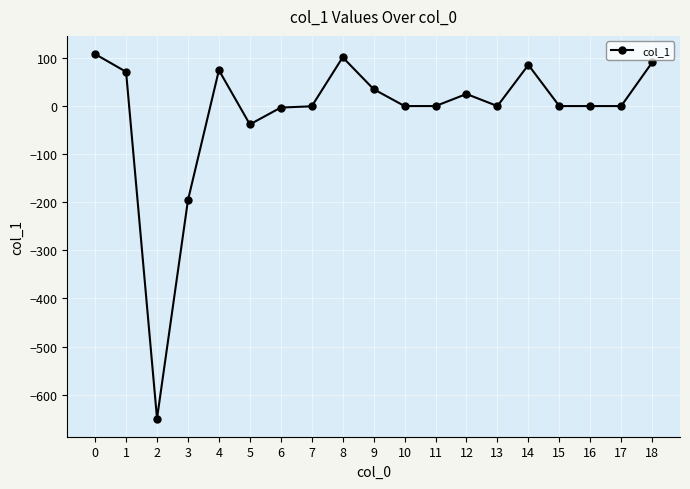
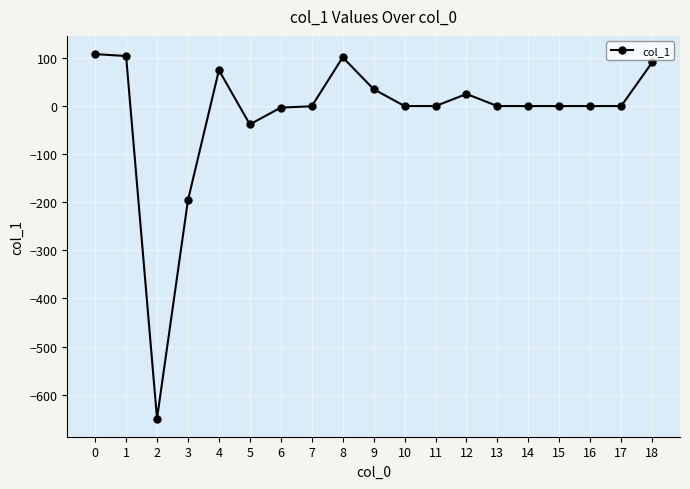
  {
    "0": 110,
-   "1": 70,
+   "1": 100,
    "2": -650,
    "3": -200,
    "4": 70,
    "5": -40,
    "6": 0,
    "7": 0,
    "8": 100,
    "9": 40,
    "10": 0,
    "11": 0,
    "12": 30,
    "13": 0,
-   "14": 90,
+   "14": 0,
    "15": 0,
    "16": 0,
    "17": 0,
    "18": 90
  }
